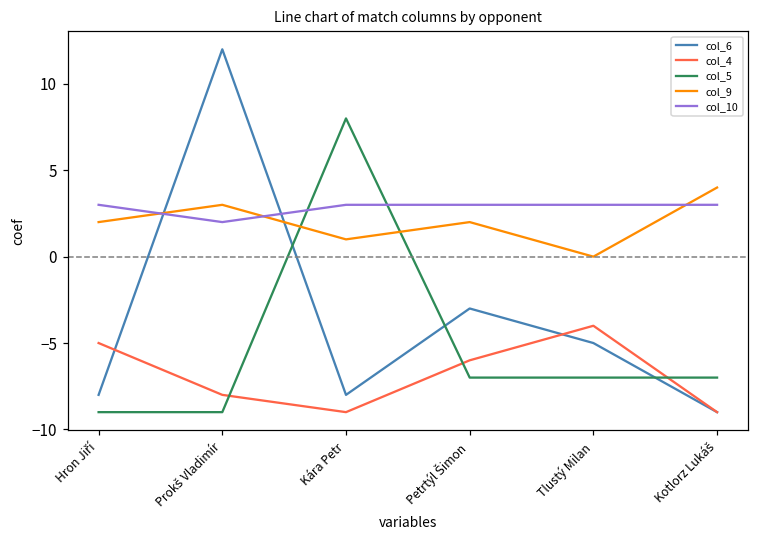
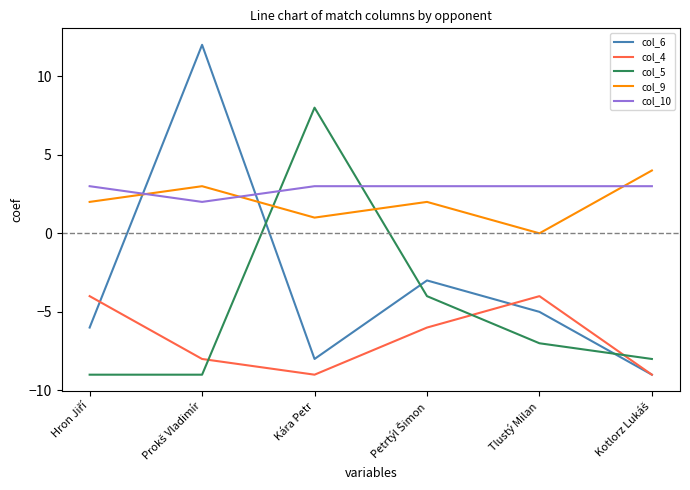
  {
    "col_6": {
-     "Hron Jiří": -8,
+     "Hron Jiří": -6,
      "Prokš Vladimír": 12,
      "Kára Petr": -8,
      "Petrtýl Šimon": -3,
      "Tlustý Milan": -5
    },
    "col_4": {
-     "Hron Jiří": -5,
+     "Hron Jiří": -4,
      "Prokš Vladimír": -8,
      "Kára Petr": -9,
      "Petrtýl Šimon": -6,
      "Tlustý Milan": -4
    },
    "col_5": {
      "Hron Jiří": -9,
      "Prokš Vladimír": -9,
      "Kára Petr": 8,
-     "Petrtýl Šimon": -7,
+     "Petrtýl Šimon": -4,
      "Tlustý Milan": -7,
-     "Kotlorz Lukáš": -7
+     "Kotlorz Lukáš": -8
    },
    "col_9": {
      "Hron Jiří": 2,
      "Prokš Vladimír": 3,
      "Kára Petr": 1,
      "Petrtýl Šimon": 2,
      "Tlustý Milan": 0,
      "Kotlorz Lukáš": 4
    },
    "col_10": {
      "Hron Jiří": 3,
      "Prokš Vladimír": 2,
      "Kára Petr": 3,
      "Petrtýl Šimon": 3,
      "Tlustý Milan": 3,
      "Kotlorz Lukáš": 3
    }
  }
